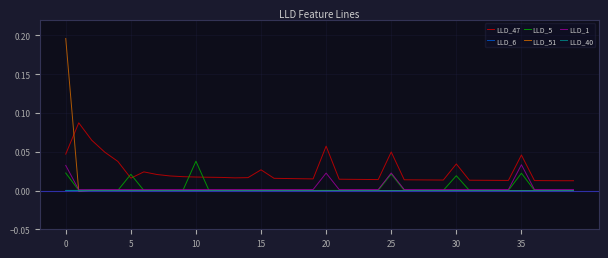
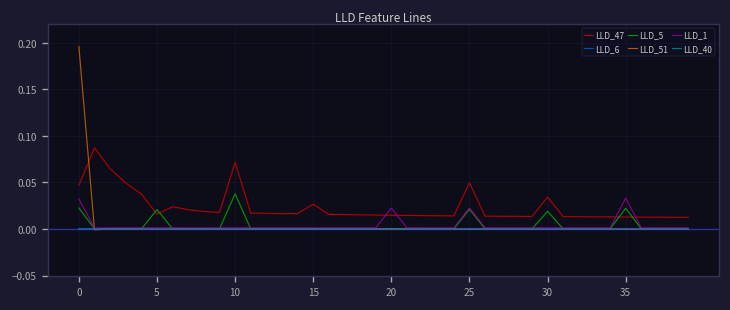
  {
    "LLD_47": {
      "0": 0.05,
      "5": 0.02,
-     "10": 0.02,
+     "10": 0.07,
      "15": 0.03,
-     "20": 0.06,
+     "20": 0.01,
      "25": 0.05,
      "30": 0.03,
-     "35": 0.05
+     "35": 0.01
    },
    "LLD_5": {
      "0": 0.02,
      "5": 0.02,
      "10": 0.04,
      "30": 0.02,
      "35": 0.02
    },
    "LLD_51": {
      "0": 0.20
    },
    "LLD_1": {
      "0": 0.03,
      "20": 0.02,
      "35": 0.03
    }
  }
